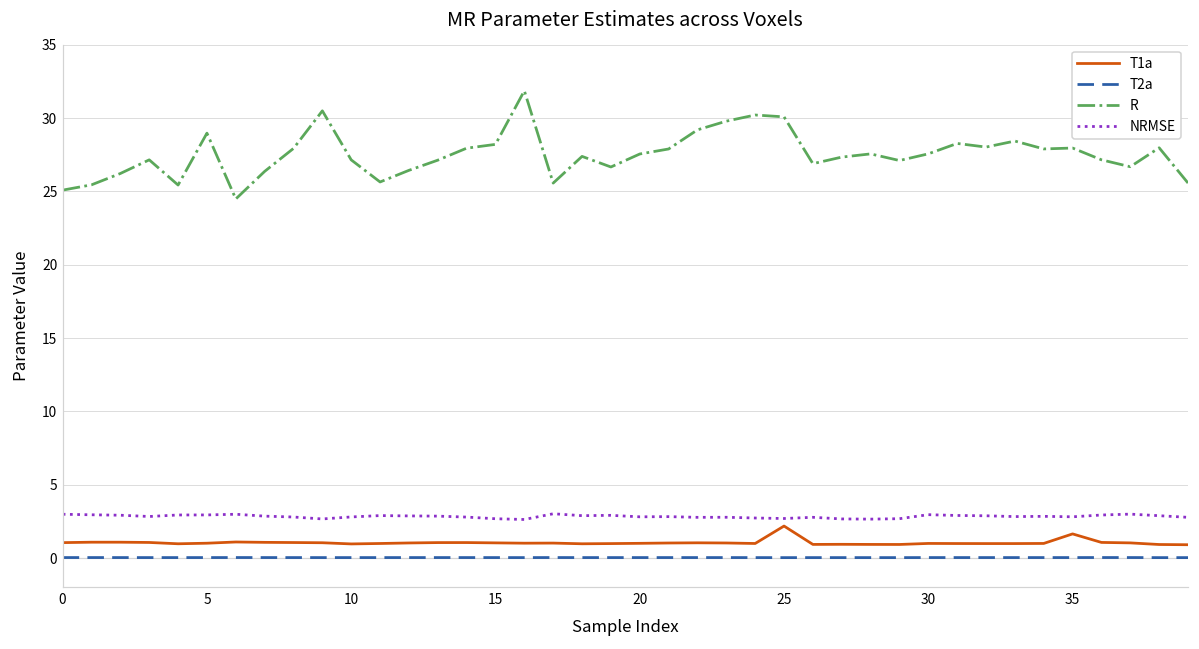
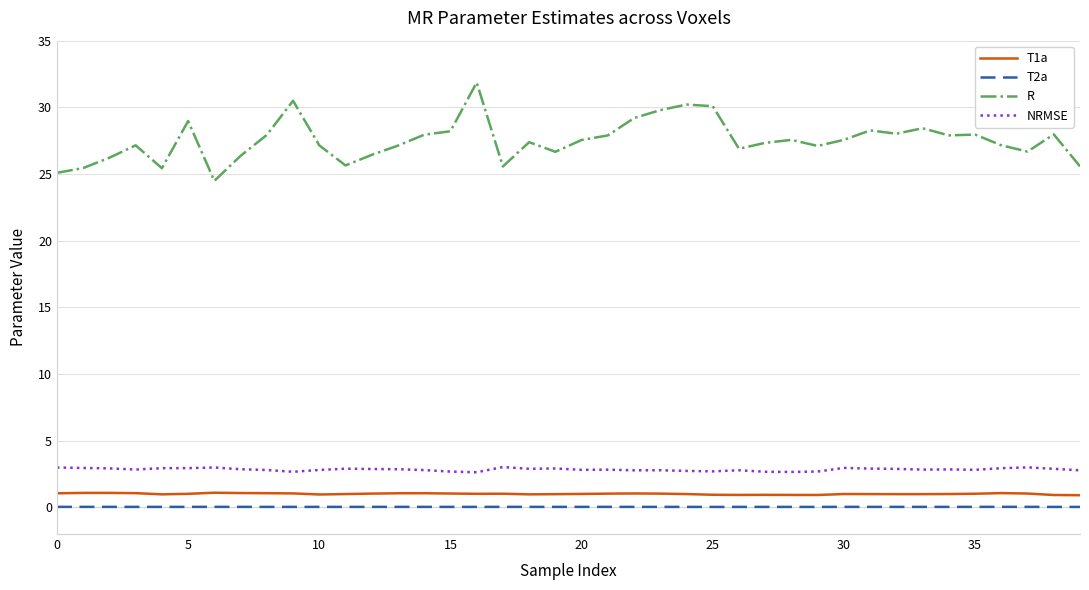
  {
    "T1a": {
      "0": 1.1,
      "5": 1.0,
      "10": 1.0,
      "15": 1.0,
      "20": 1.0,
-     "25": 2.2,
+     "25": 0.9,
      "30": 1.0,
-     "35": 1.6
+     "35": 1.0
    },
    "T2a": {
      "0": 0.0,
      "5": 0.0,
      "10": 0.0,
      "15": 0.0,
      "20": 0.0,
      "25": 0.0,
      "30": 0.0,
      "35": 0.0
    },
    "R": {
      "0": 25.1,
      "5": 29.0,
      "10": 27.1,
      "15": 28.2,
      "20": 27.6,
      "25": 30.1,
      "30": 27.6,
      "35": 28.0
    },
    "NRMSE": {
      "0": 3.0,
      "5": 2.9,
      "10": 2.8,
      "15": 2.7,
      "20": 2.8,
      "25": 2.7,
      "30": 3.0,
      "35": 2.8
    }
  }
